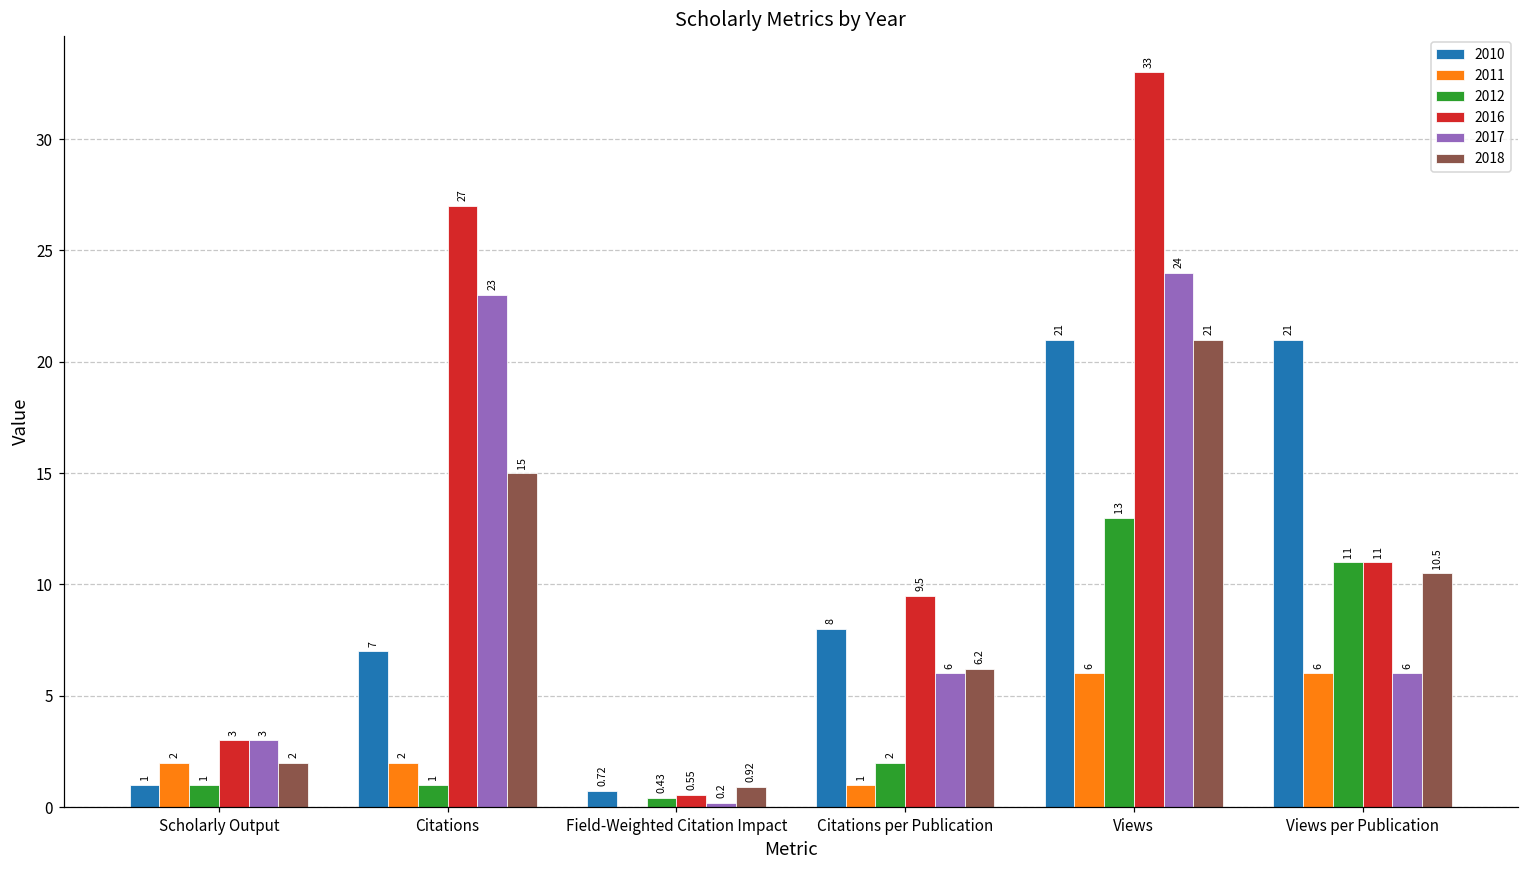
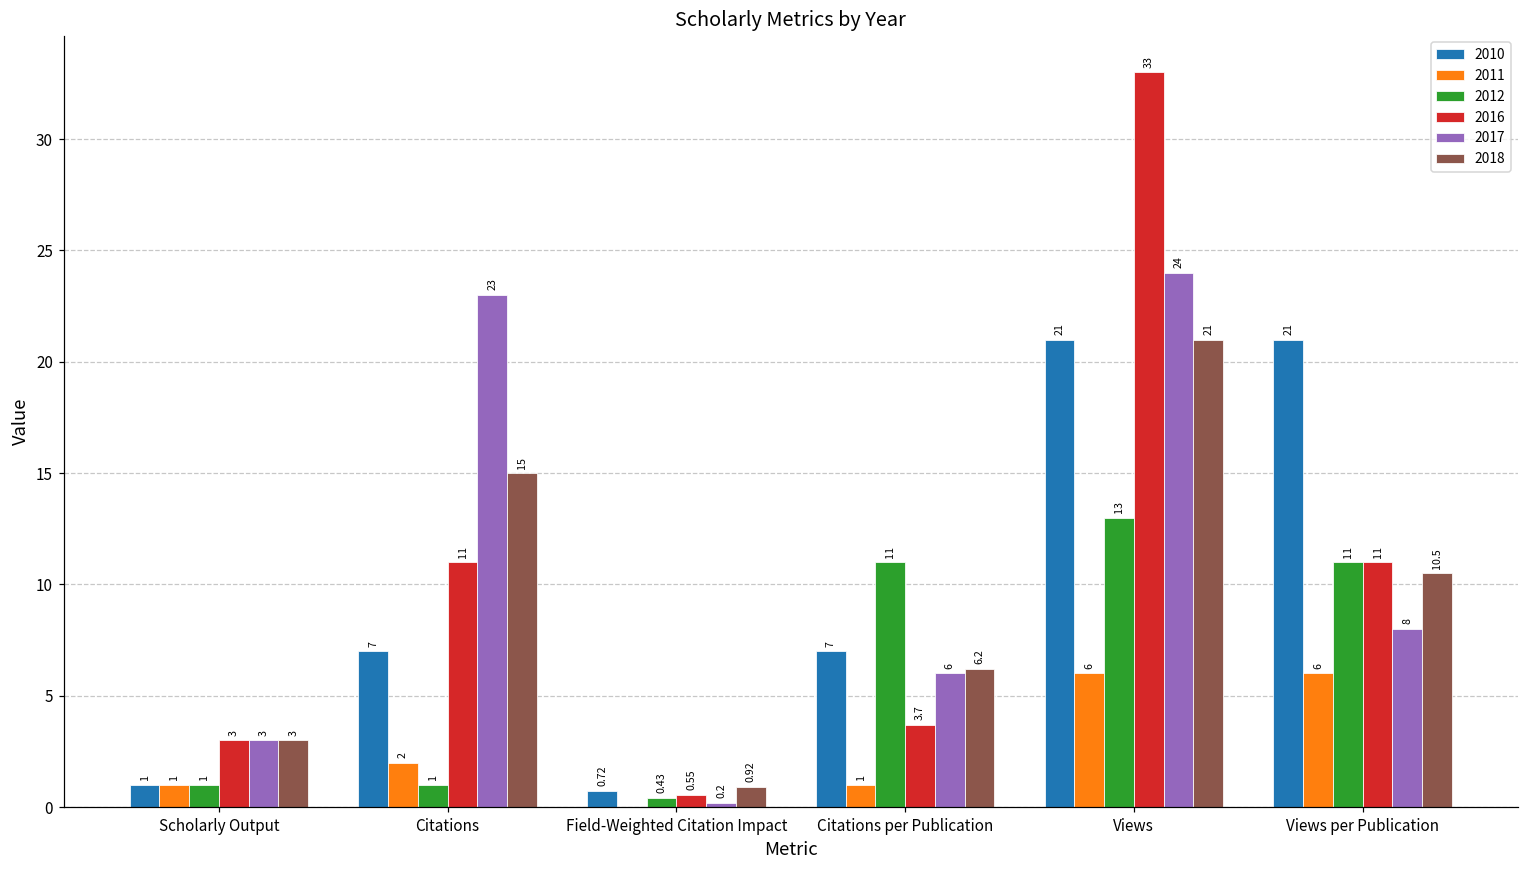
  {
    "2010": {
      "Scholarly Output": 1,
      "Citations": 7,
      "Field-Weighted Citation Impact": 0.72,
-     "Citations per Publication": 8,
+     "Citations per Publication": 7,
      "Views": 21,
      "Views per Publication": 21
    },
    "2011": {
-     "Scholarly Output": 2,
+     "Scholarly Output": 1,
      "Citations": 2,
      "Citations per Publication": 1,
      "Views": 6,
      "Views per Publication": 6
    },
    "2012": {
      "Scholarly Output": 1,
      "Citations": 1,
      "Field-Weighted Citation Impact": 0.43,
-     "Citations per Publication": 2,
+     "Citations per Publication": 11,
      "Views": 13,
      "Views per Publication": 11
    },
    "2016": {
      "Scholarly Output": 3,
-     "Citations": 27,
+     "Citations": 11,
      "Field-Weighted Citation Impact": 0.55,
-     "Citations per Publication": 9.5,
+     "Citations per Publication": 3.7,
      "Views": 33,
      "Views per Publication": 11
    },
    "2017": {
      "Scholarly Output": 3,
      "Citations": 23,
      "Field-Weighted Citation Impact": 0.2,
      "Citations per Publication": 6,
      "Views": 24,
-     "Views per Publication": 6
+     "Views per Publication": 8
    },
    "2018": {
-     "Scholarly Output": 2,
+     "Scholarly Output": 3,
      "Citations": 15,
      "Field-Weighted Citation Impact": 0.92,
      "Citations per Publication": 6.2,
      "Views": 21,
      "Views per Publication": 10.5
    }
  }
